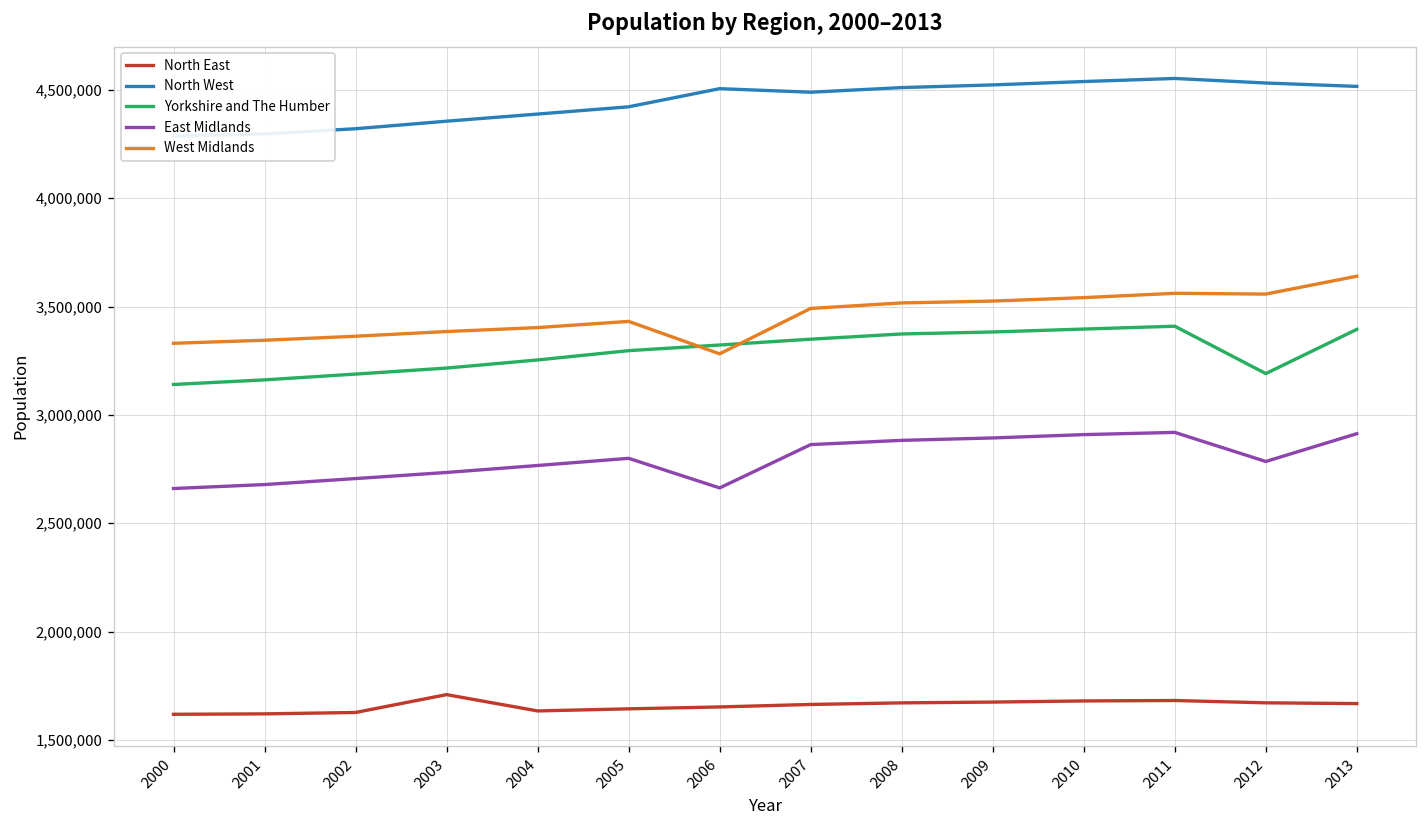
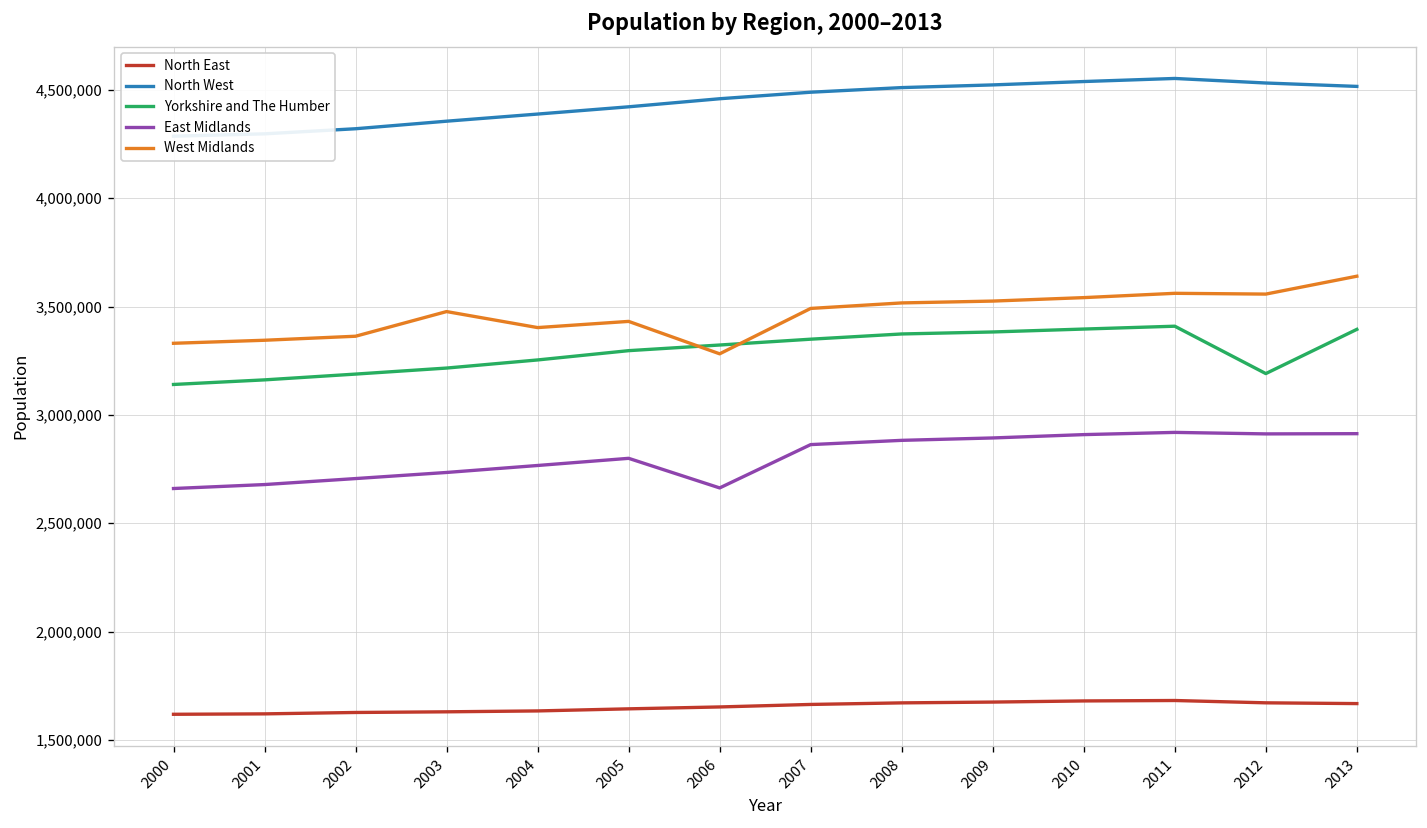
  {
    "North East": {
      "2000": "1,620,000",
      "2001": "1,620,000",
      "2002": "1,630,000",
-     "2003": "1,710,000",
+     "2003": "1,630,000",
      "2004": "1,630,000",
      "2005": "1,640,000",
      "2006": "1,650,000",
      "2007": "1,660,000",
      "2008": "1,670,000",
      "2009": "1,670,000",
      "2010": "1,680,000",
      "2011": "1,680,000",
      "2012": "1,670,000",
      "2013": "1,670,000"
    },
    "North West": {
      "2002": "4,320,000",
      "2003": "4,360,000",
      "2004": "4,390,000",
      "2005": "4,420,000",
-     "2006": "4,510,000",
+     "2006": "4,460,000",
      "2007": "4,490,000",
      "2008": "4,510,000",
      "2009": "4,520,000",
      "2010": "4,540,000",
      "2011": "4,550,000",
      "2012": "4,530,000",
      "2013": "4,520,000"
    },
    "Yorkshire and The Humber": {
      "2000": "3,140,000",
      "2001": "3,160,000",
      "2002": "3,190,000",
      "2003": "3,220,000",
      "2004": "3,250,000",
      "2005": "3,300,000",
      "2006": "3,320,000",
      "2007": "3,350,000",
      "2008": "3,370,000",
      "2009": "3,380,000",
      "2010": "3,400,000",
      "2011": "3,410,000",
      "2012": "3,190,000",
      "2013": "3,390,000"
    },
    "East Midlands": {
      "2000": "2,660,000",
      "2001": "2,680,000",
      "2002": "2,710,000",
      "2003": "2,730,000",
      "2004": "2,770,000",
      "2005": "2,800,000",
      "2006": "2,660,000",
      "2007": "2,860,000",
      "2008": "2,880,000",
      "2009": "2,890,000",
      "2010": "2,910,000",
      "2011": "2,920,000",
-     "2012": "2,780,000",
+     "2012": "2,910,000",
      "2013": "2,910,000"
    },
    "West Midlands": {
      "2000": "3,330,000",
      "2001": "3,340,000",
      "2002": "3,360,000",
-     "2003": "3,380,000",
+     "2003": "3,480,000",
      "2004": "3,400,000",
      "2005": "3,430,000",
      "2006": "3,280,000",
      "2007": "3,490,000",
      "2008": "3,520,000",
      "2009": "3,530,000",
      "2010": "3,540,000",
      "2011": "3,560,000",
      "2012": "3,560,000",
      "2013": "3,640,000"
    }
  }
